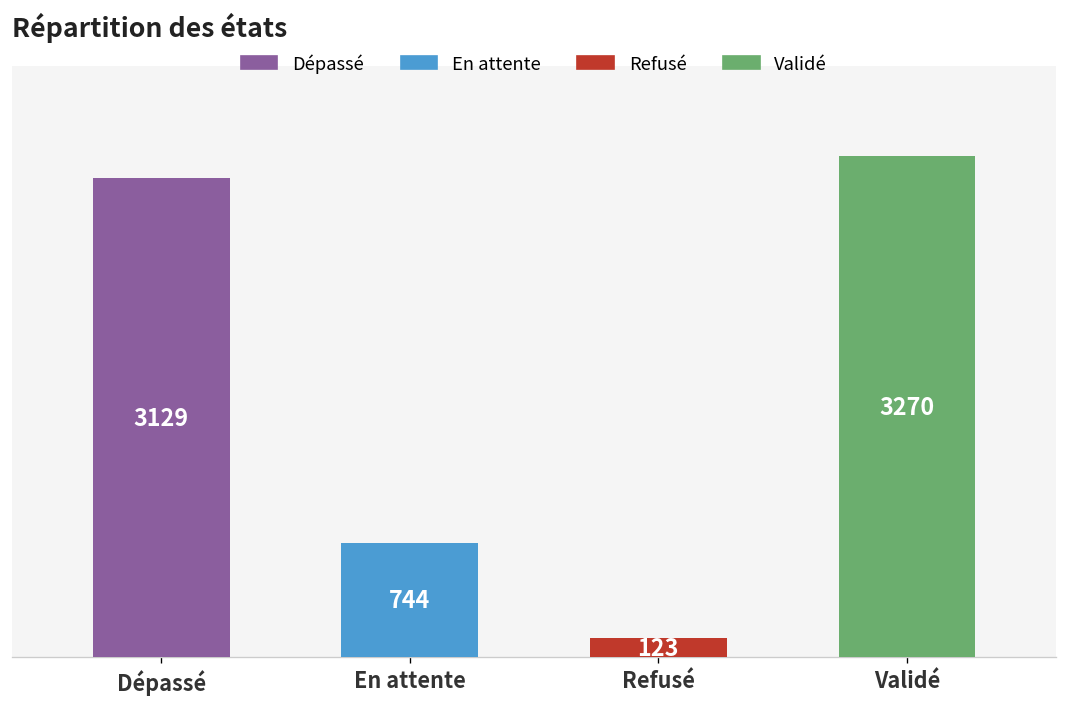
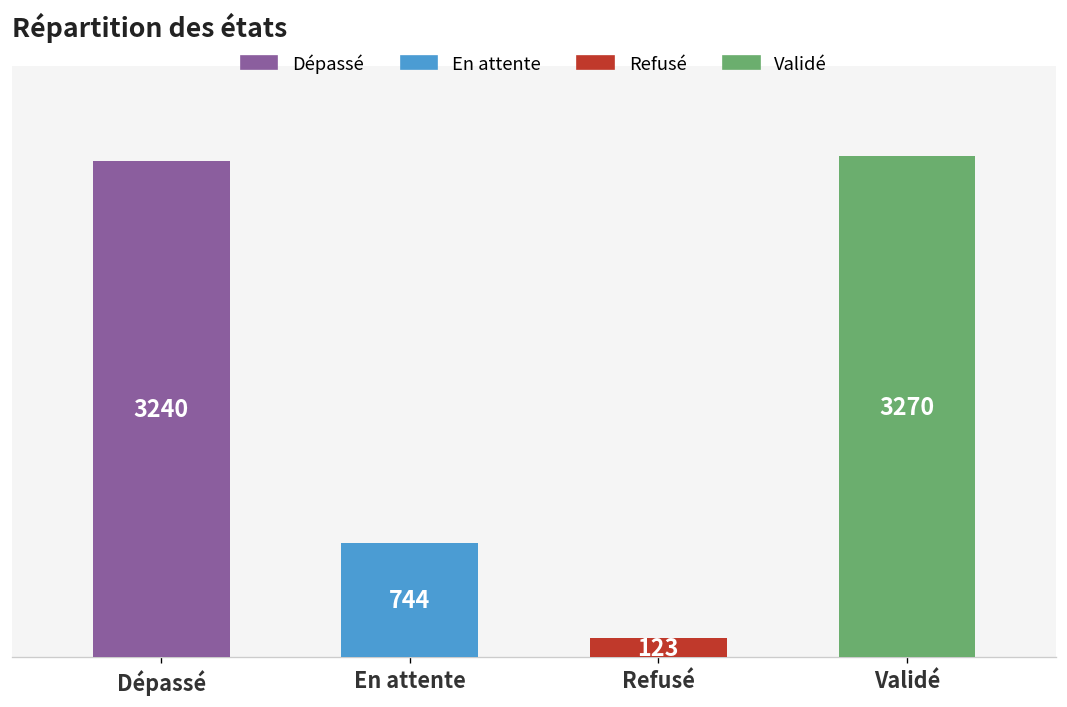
  {
-   "Dépassé": 3129,
+   "Dépassé": 3240,
    "En attente": 744,
    "Refusé": 123,
    "Validé": 3270
  }
